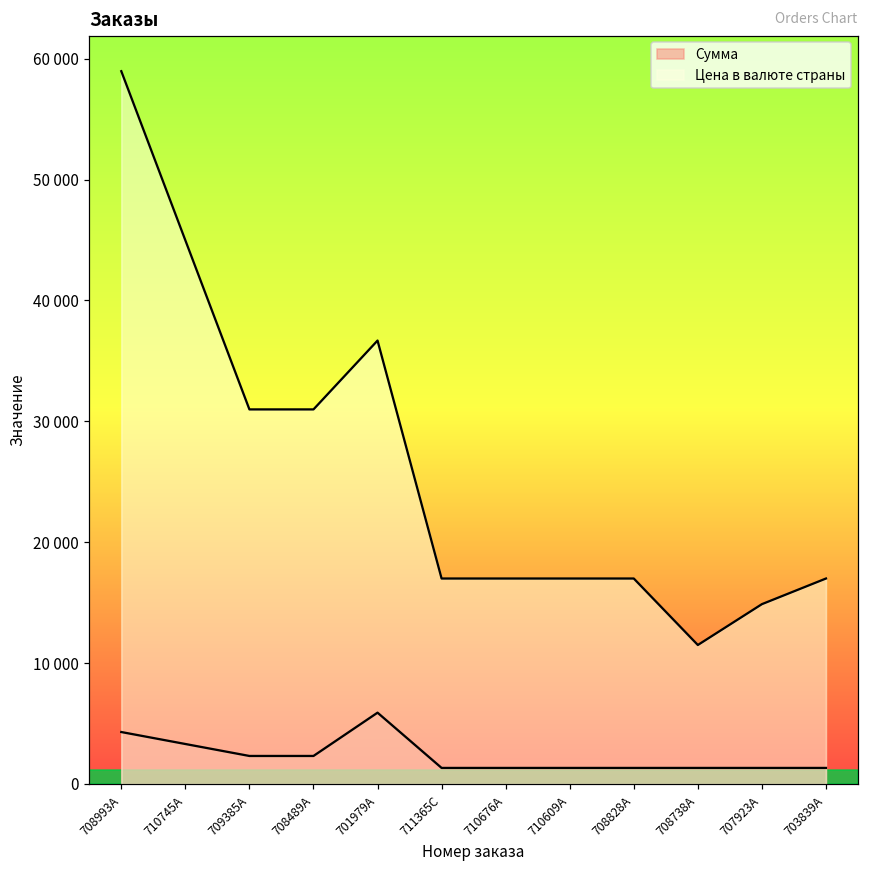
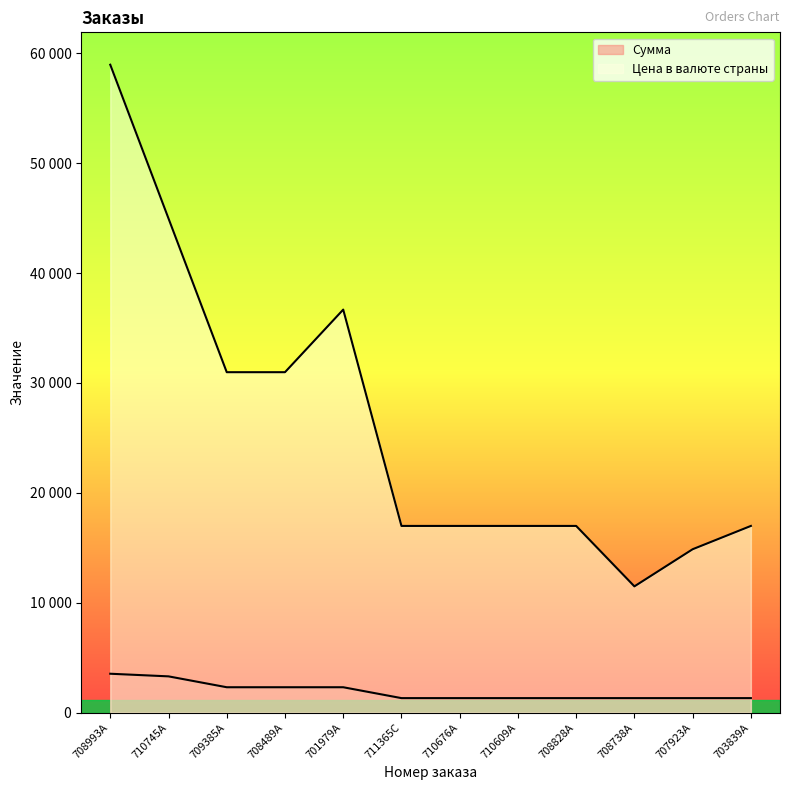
  {
    "Сумма": {
-     "708993A": 4300,
+     "708993A": 3500,
      "710745A": 3300,
      "709385A": 2300,
      "708489A": 2300,
-     "701979A": 5900,
+     "701979A": 2300,
      "711365C": 1300,
      "710676A": 1300,
      "710609A": 1300,
      "708828A": 1300,
      "708738A": 1300,
      "707923A": 1300,
      "703839A": 1300
    },
    "Цена в валюте страны": {
      "708993A": 59000,
      "710745A": 45000,
      "709385A": 31000,
      "708489A": 31000,
      "701979A": 36700,
      "711365C": 17000,
      "710676A": 17000,
      "710609A": 17000,
      "708828A": 17000,
      "708738A": 11500,
      "707923A": 14900,
      "703839A": 17000
    }
  }
